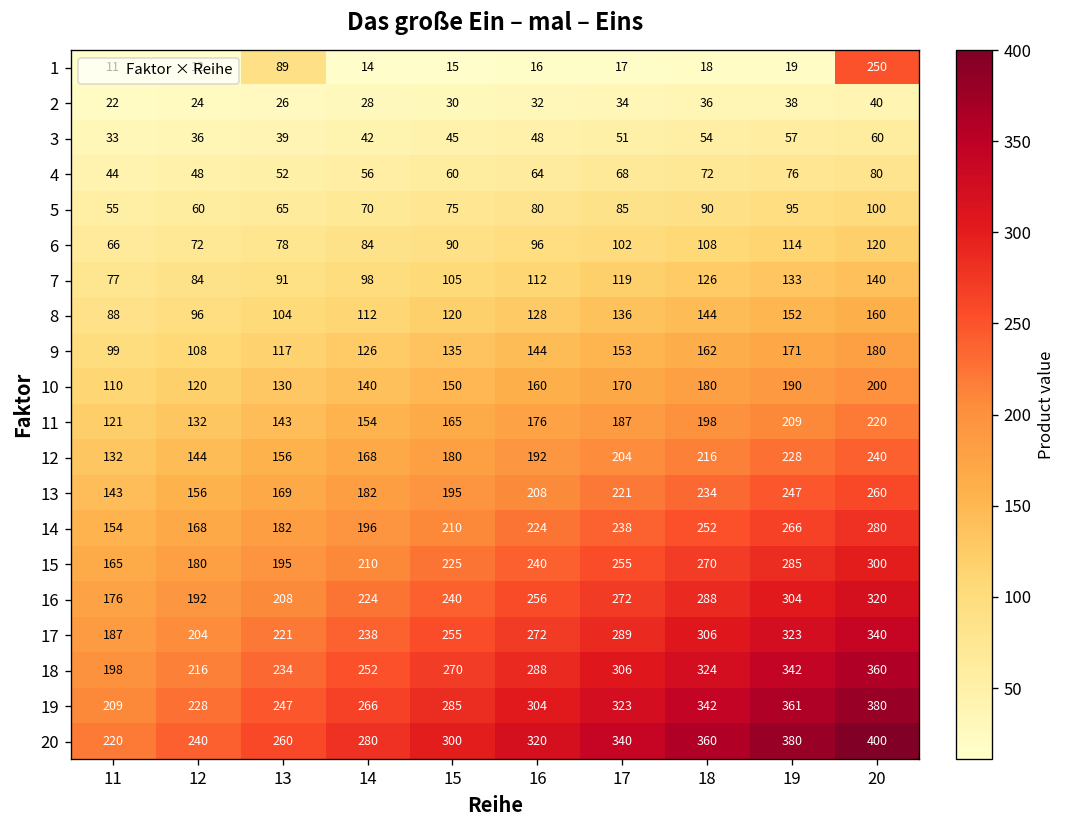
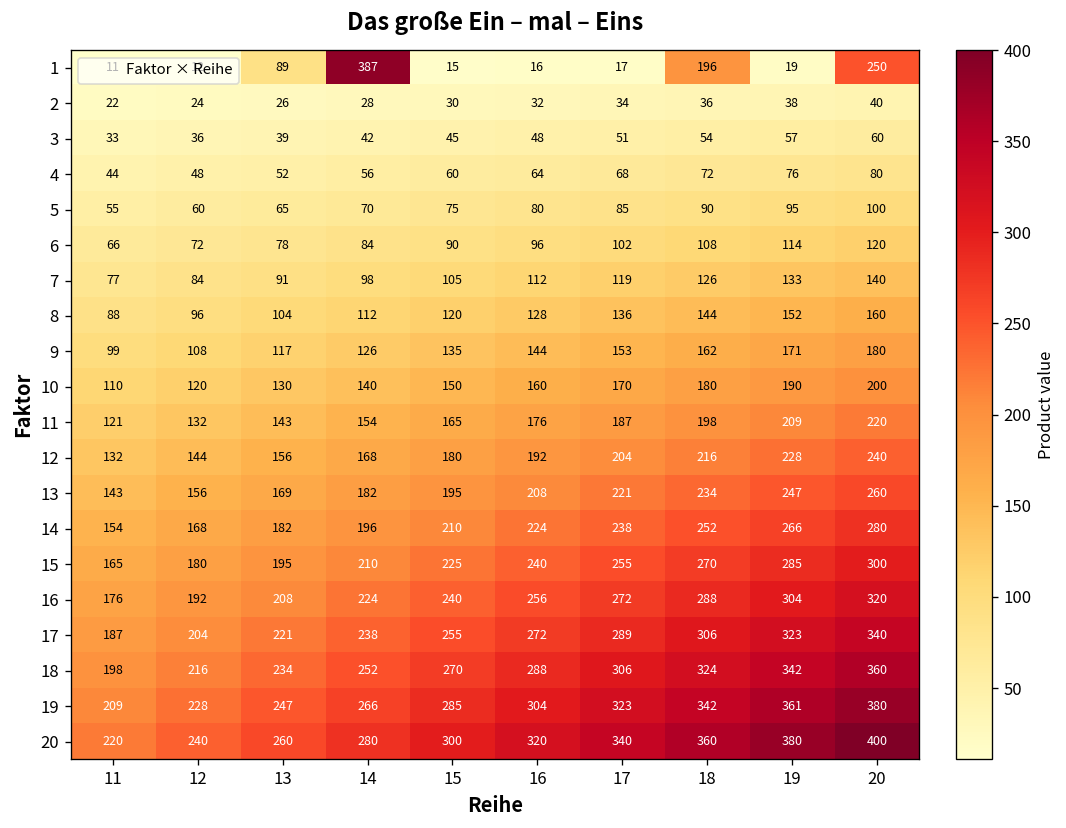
  {
    "1": {
      "13": 89,
-     "14": 14,
+     "14": 387,
      "15": 15,
      "16": 16,
      "17": 17,
-     "18": 18,
+     "18": 196,
      "19": 19,
      "20": 250
    },
    "2": {
      "11": 22,
      "12": 24,
      "13": 26,
      "14": 28,
      "15": 30,
      "16": 32,
      "17": 34,
      "18": 36,
      "19": 38,
      "20": 40
    },
    "3": {
      "11": 33,
      "12": 36,
      "13": 39,
      "14": 42,
      "15": 45,
      "16": 48,
      "17": 51,
      "18": 54,
      "19": 57,
      "20": 60
    },
    "4": {
      "11": 44,
      "12": 48,
      "13": 52,
      "14": 56,
      "15": 60,
      "16": 64,
      "17": 68,
      "18": 72,
      "19": 76,
      "20": 80
    },
    "5": {
      "11": 55,
      "12": 60,
      "13": 65,
      "14": 70,
      "15": 75,
      "16": 80,
      "17": 85,
      "18": 90,
      "19": 95,
      "20": 100
    },
    "6": {
      "11": 66,
      "12": 72,
      "13": 78,
      "14": 84,
      "15": 90,
      "16": 96,
      "17": 102,
      "18": 108,
      "19": 114,
      "20": 120
    },
    "7": {
      "11": 77,
      "12": 84,
      "13": 91,
      "14": 98,
      "15": 105,
      "16": 112,
      "17": 119,
      "18": 126,
      "19": 133,
      "20": 140
    },
    "8": {
      "11": 88,
      "12": 96,
      "13": 104,
      "14": 112,
      "15": 120,
      "16": 128,
      "17": 136,
      "18": 144,
      "19": 152,
      "20": 160
    },
    "9": {
      "11": 99,
      "12": 108,
      "13": 117,
      "14": 126,
      "15": 135,
      "16": 144,
      "17": 153,
      "18": 162,
      "19": 171,
      "20": 180
    },
    "10": {
      "11": 110,
      "12": 120,
      "13": 130,
      "14": 140,
      "15": 150,
      "16": 160,
      "17": 170,
      "18": 180,
      "19": 190,
      "20": 200
    },
    "11": {
      "11": 121,
      "12": 132,
      "13": 143,
      "14": 154,
      "15": 165,
      "16": 176,
      "17": 187,
      "18": 198,
      "19": 209,
      "20": 220
    },
    "12": {
      "11": 132,
      "12": 144,
      "13": 156,
      "14": 168,
      "15": 180,
      "16": 192,
      "17": 204,
      "18": 216,
      "19": 228,
      "20": 240
    },
    "13": {
      "11": 143,
      "12": 156,
      "13": 169,
      "14": 182,
      "15": 195,
      "16": 208,
      "17": 221,
      "18": 234,
      "19": 247,
      "20": 260
    },
    "14": {
      "11": 154,
      "12": 168,
      "13": 182,
      "14": 196,
      "15": 210,
      "16": 224,
      "17": 238,
      "18": 252,
      "19": 266,
      "20": 280
    },
    "15": {
      "11": 165,
      "12": 180,
      "13": 195,
      "14": 210,
      "15": 225,
      "16": 240,
      "17": 255,
      "18": 270,
      "19": 285,
      "20": 300
    },
    "16": {
      "11": 176,
      "12": 192,
      "13": 208,
      "14": 224,
      "15": 240,
      "16": 256,
      "17": 272,
      "18": 288,
      "19": 304,
      "20": 320
    },
    "17": {
      "11": 187,
      "12": 204,
      "13": 221,
      "14": 238,
      "15": 255,
      "16": 272,
      "17": 289,
      "18": 306,
      "19": 323,
      "20": 340
    },
    "18": {
      "11": 198,
      "12": 216,
      "13": 234,
      "14": 252,
      "15": 270,
      "16": 288,
      "17": 306,
      "18": 324,
      "19": 342,
      "20": 360
    },
    "19": {
      "11": 209,
      "12": 228,
      "13": 247,
      "14": 266,
      "15": 285,
      "16": 304,
      "17": 323,
      "18": 342,
      "19": 361,
      "20": 380
    },
    "20": {
      "11": 220,
      "12": 240,
      "13": 260,
      "14": 280,
      "15": 300,
      "16": 320,
      "17": 340,
      "18": 360,
      "19": 380,
      "20": 400
    }
  }
